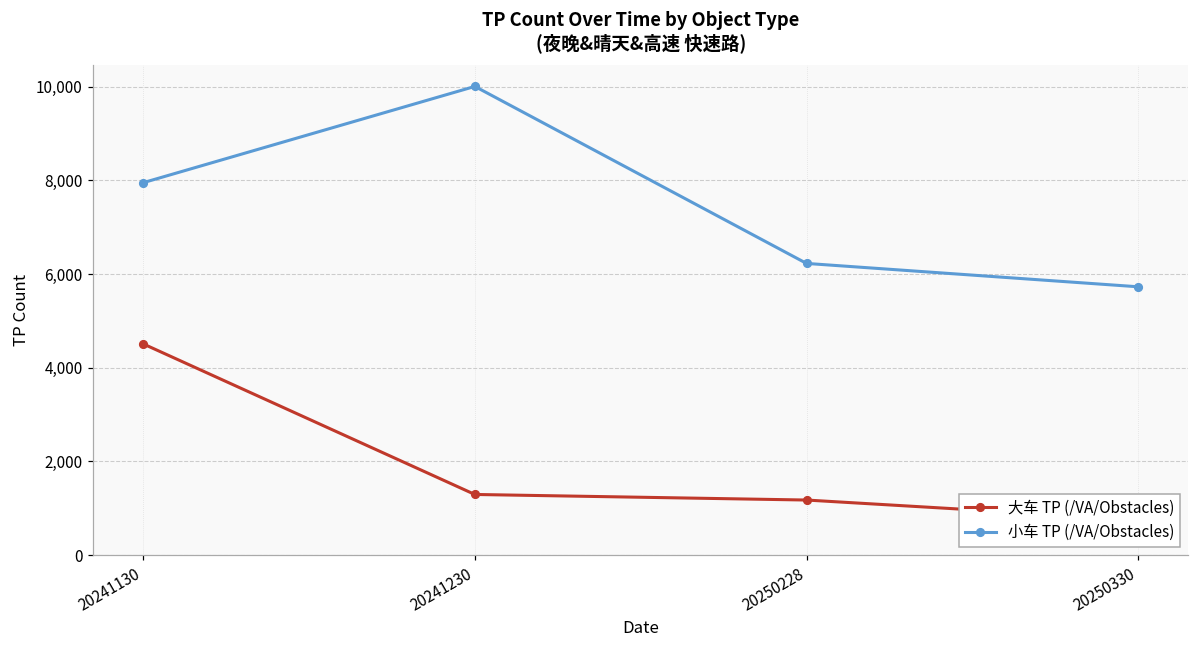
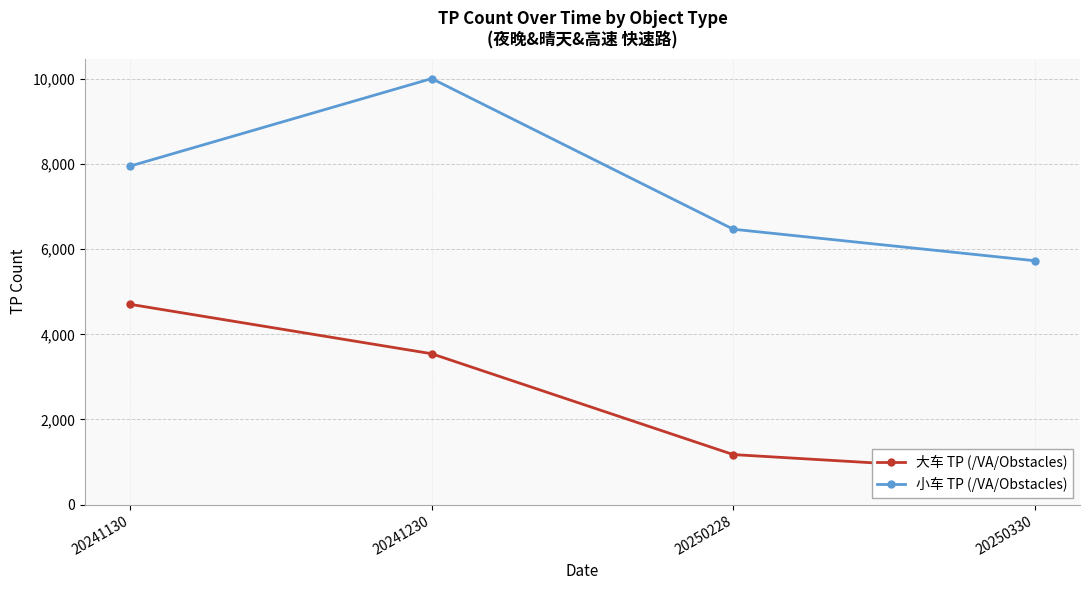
  {
    "大车 TP (/VA/Obstacles)": {
-     "20241130": "4,500",
-     "20241230": "1,300",
+     "20241130": "4,700",
+     "20241230": "3,500",
      "20250228": "1,200"
    },
    "小车 TP (/VA/Obstacles)": {
      "20241130": "8,000",
      "20241230": "10,000",
-     "20250228": "6,200",
+     "20250228": "6,500",
      "20250330": "5,700"
    }
  }
